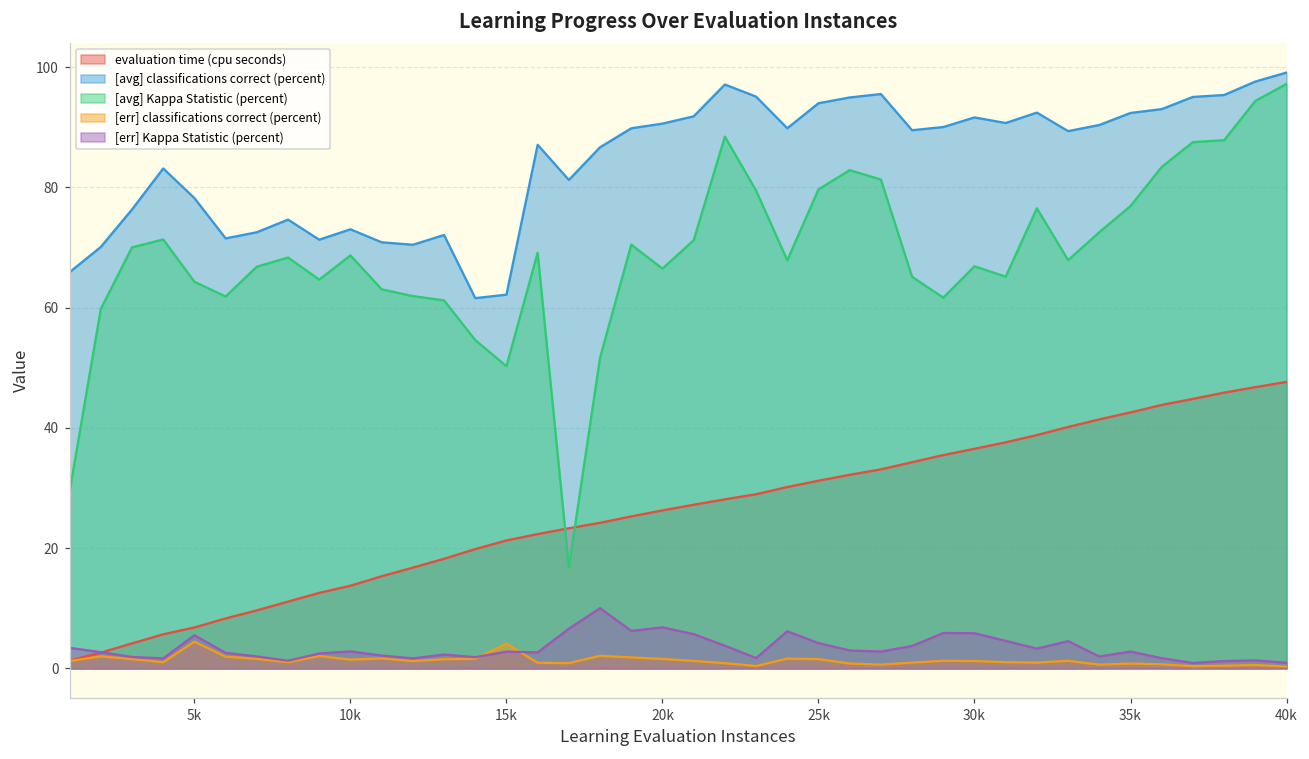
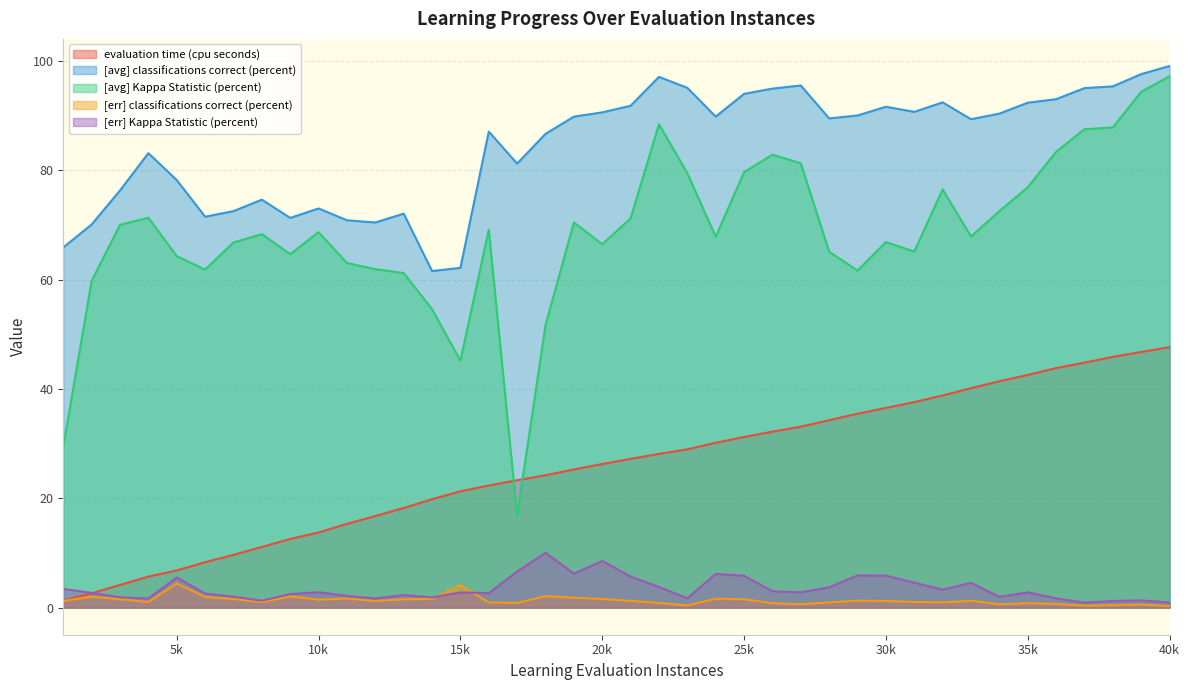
  {
    "evaluation time (cpu seconds)": {
      "5k": 7,
      "10k": 14,
      "15k": 21,
      "20k": 26,
      "25k": 31,
      "30k": 37,
      "35k": 43,
      "40k": 48
    },
    "[avg] classifications correct (percent)": {
      "5k": 78,
      "10k": 73,
      "15k": 62,
      "20k": 91,
      "25k": 94,
      "30k": 92,
      "35k": 92,
      "40k": 99
    },
    "[avg] Kappa Statistic (percent)": {
      "5k": 64,
      "10k": 69,
-     "15k": 50,
+     "15k": 45,
      "20k": 67,
      "25k": 80,
      "30k": 67,
      "35k": 77,
      "40k": 97
    },
    "[err] classifications correct (percent)": {
      "5k": 4,
      "10k": 1,
      "15k": 4,
      "20k": 2,
      "25k": 2,
      "30k": 1,
      "35k": 1,
      "40k": 0
    },
    "[err] Kappa Statistic (percent)": {
      "5k": 6,
      "10k": 3,
      "15k": 3,
-     "20k": 7,
-     "25k": 4,
+     "20k": 9,
+     "25k": 6,
      "30k": 6,
      "35k": 3,
      "40k": 1
    }
  }
